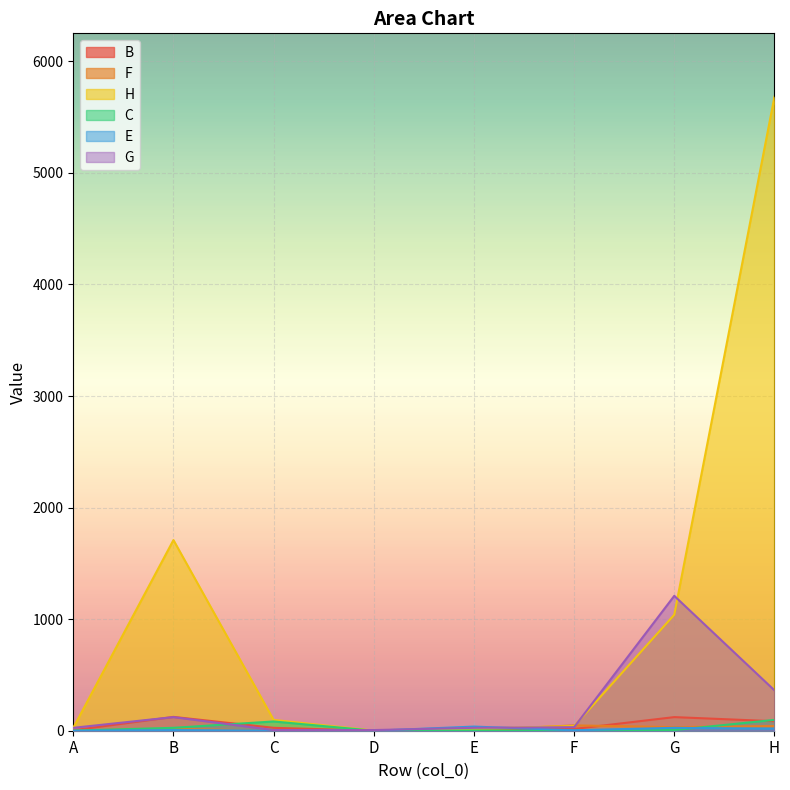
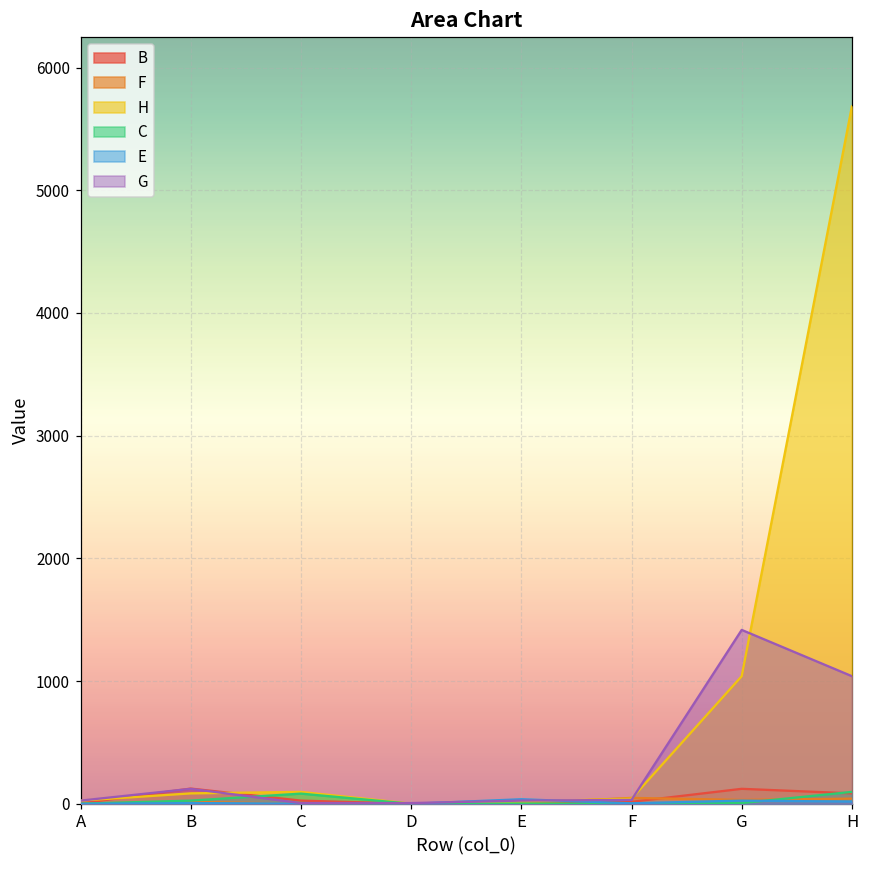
  {
    "H": {
-     "B": 1710,
+     "B": 90,
      "G": 1040,
      "H": 5680
    },
    "E": {
      "H": 20
    },
    "G": {
-     "G": 1210,
-     "H": 360
+     "G": 1420,
+     "H": 1040
    }
  }
